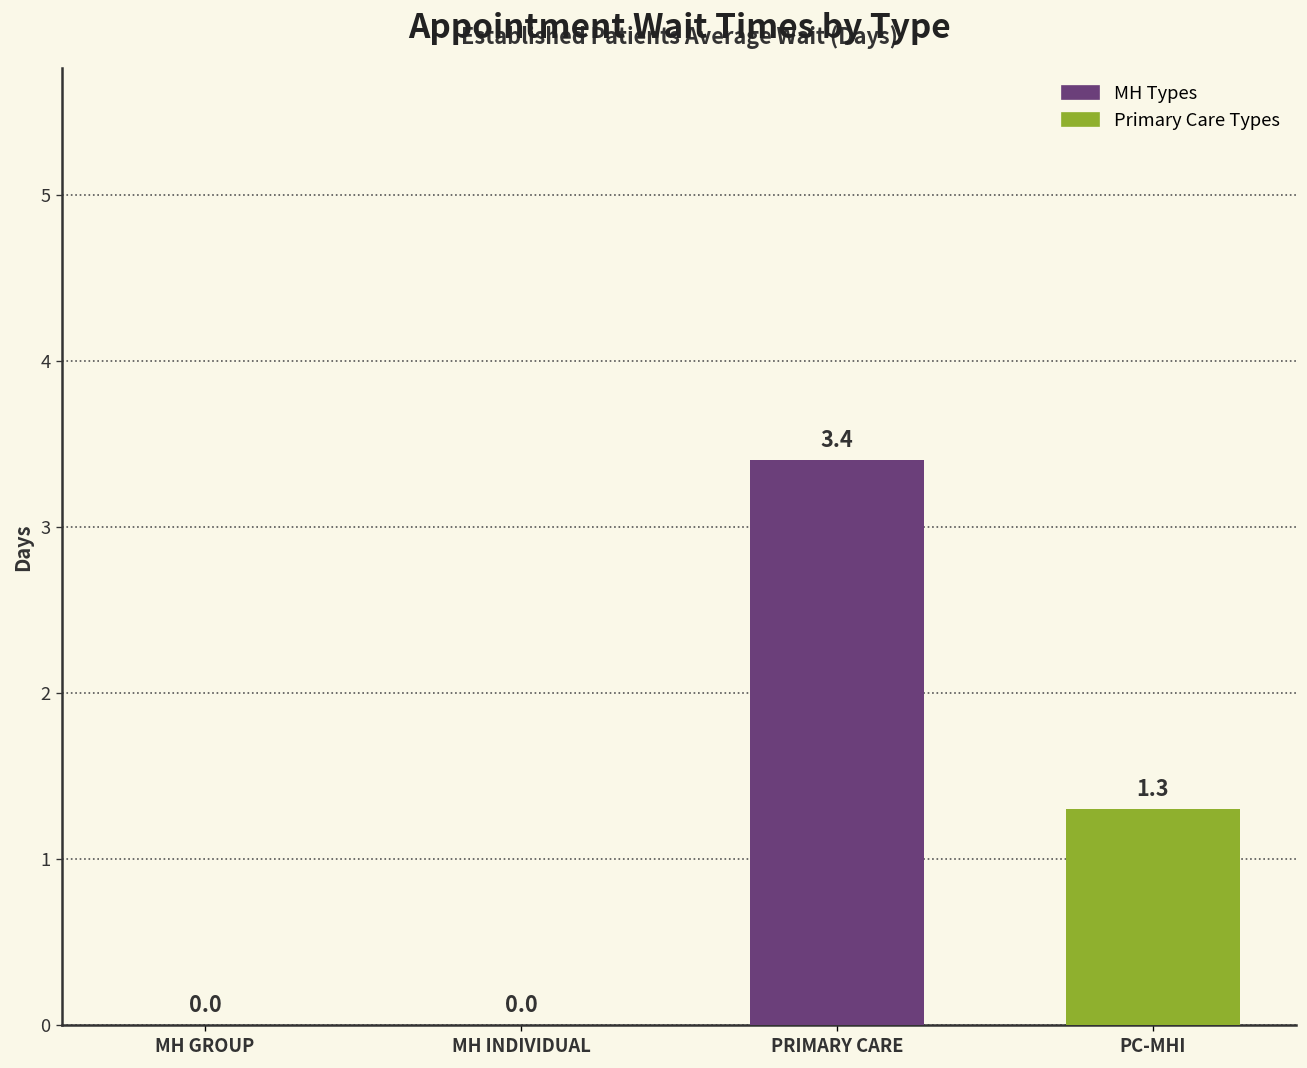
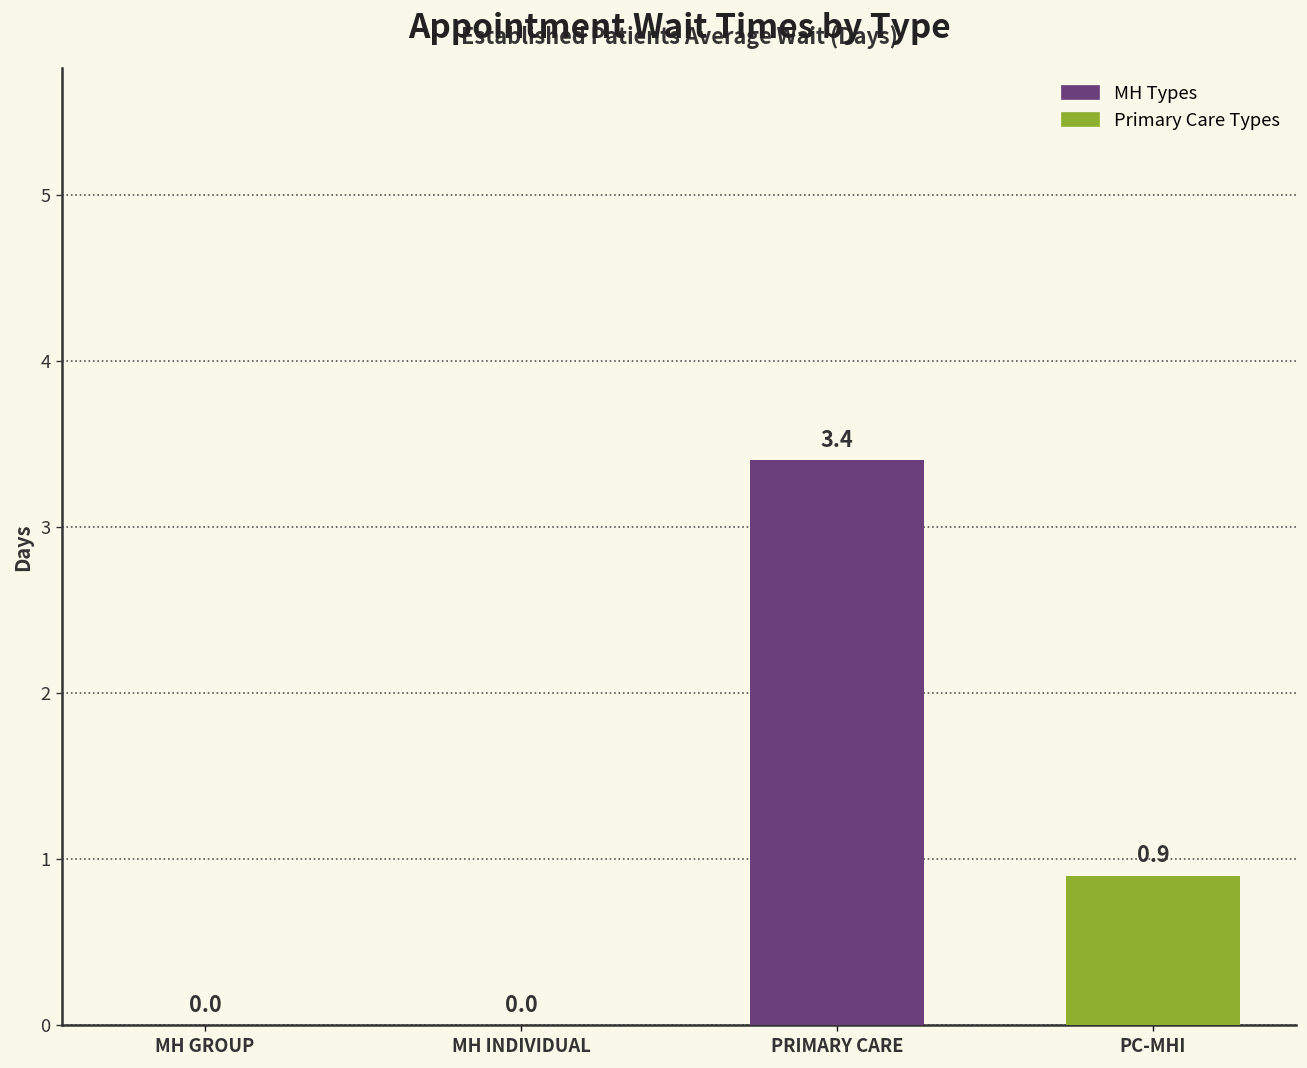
  {
    "MH GROUP": 0.0,
    "MH INDIVIDUAL": 0.0,
    "PRIMARY CARE": 3.4,
-   "PC-MHI": 1.3
+   "PC-MHI": 0.9
  }
